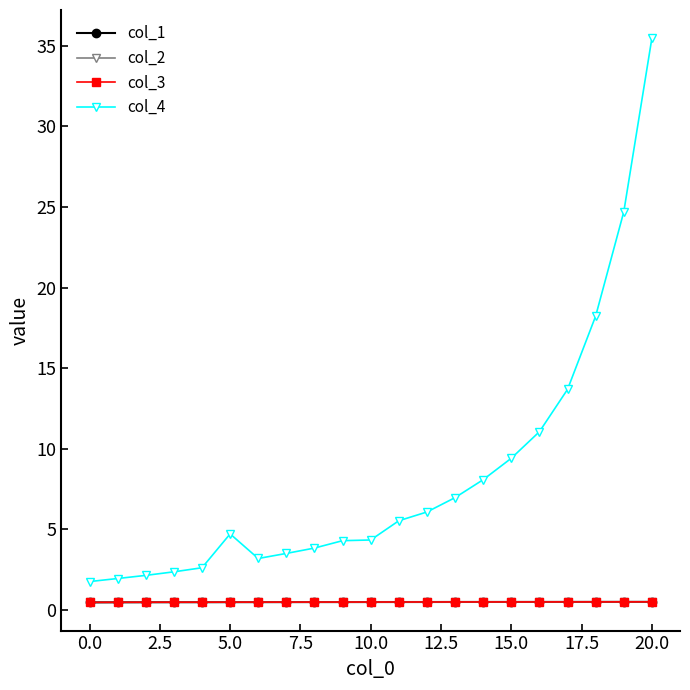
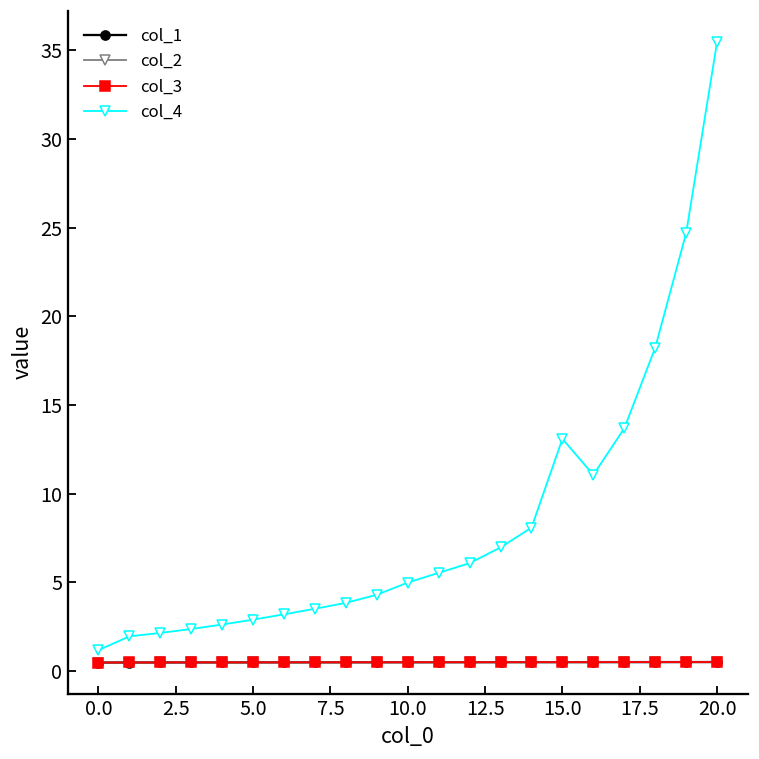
  {
    "col_3": {
      "0.0": 0.5,
      "5.0": 0.5,
      "10.0": 0.5,
      "15.0": 0.5,
      "20.0": 0.5
    },
    "col_4": {
-     "0.0": 1.8,
-     "5.0": 4.7,
-     "10.0": 4.3,
-     "15.0": 9.4,
+     "0.0": 1.2,
+     "5.0": 2.9,
+     "10.0": 5.0,
+     "15.0": 13.1,
      "20.0": 35.5
    }
  }
